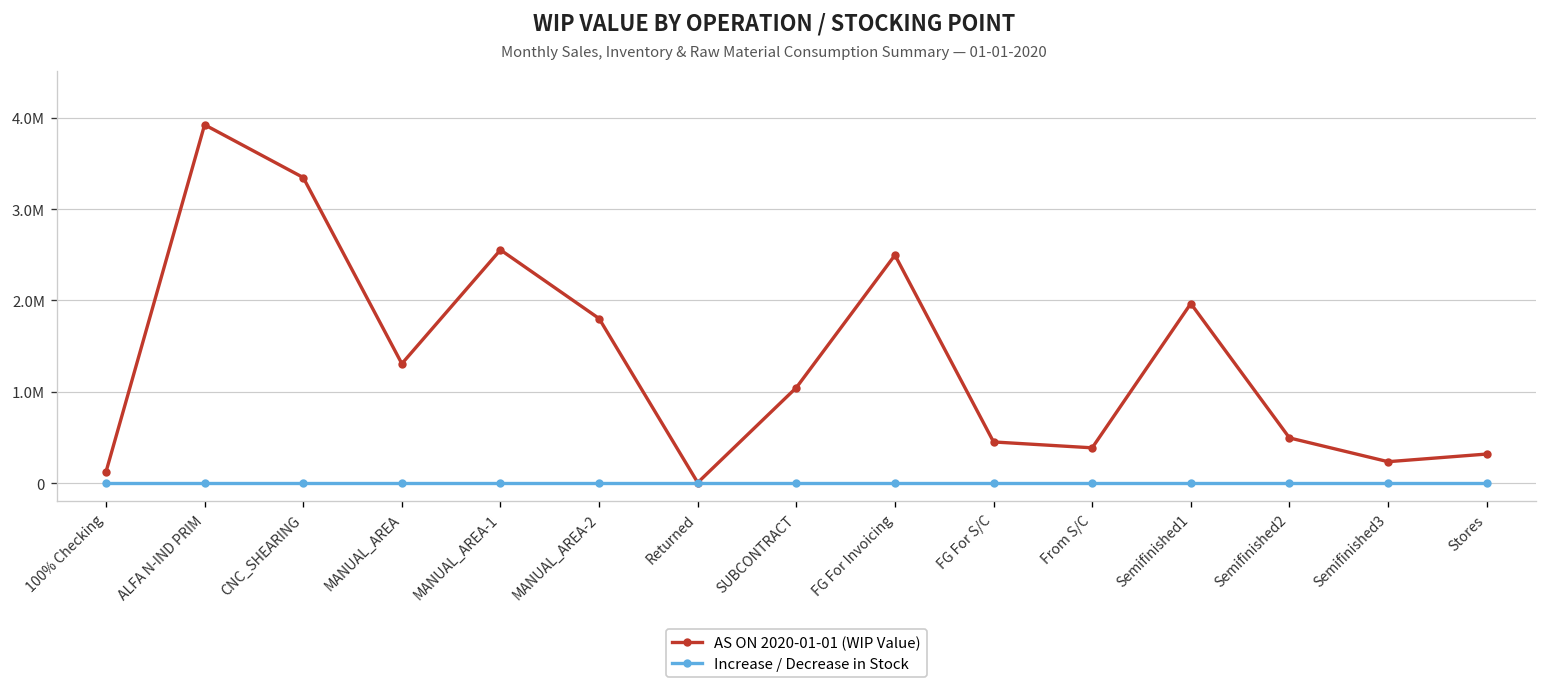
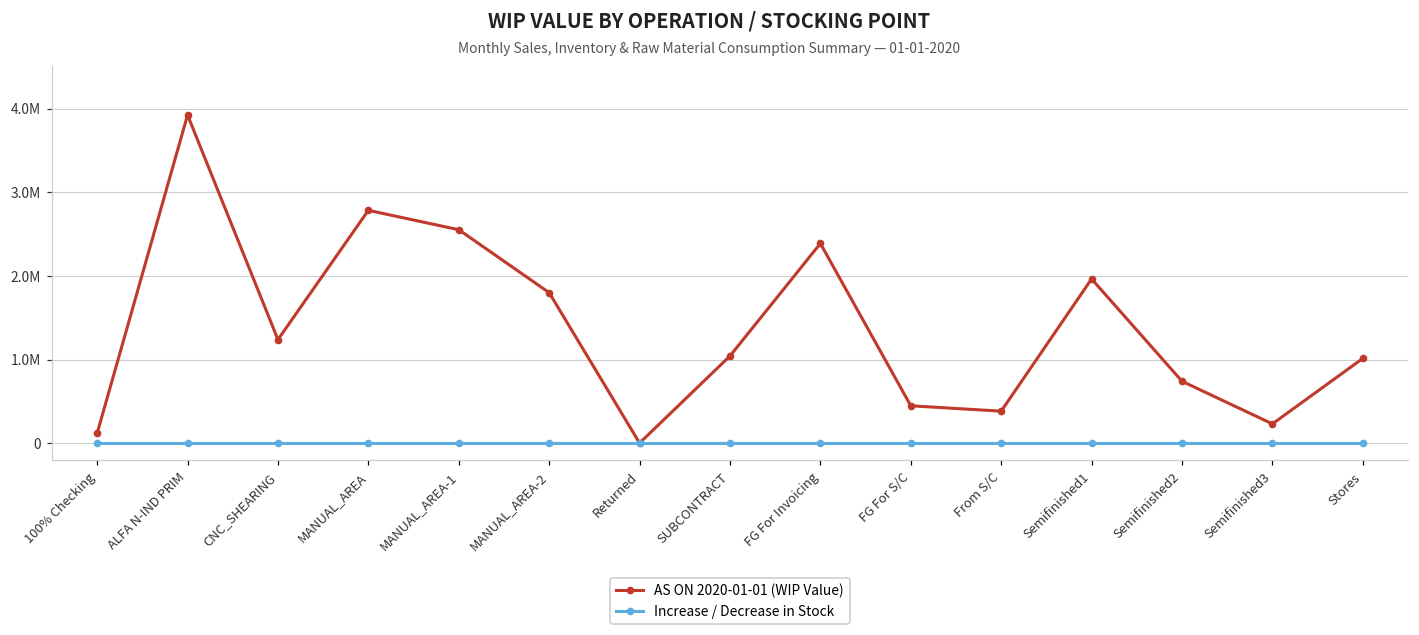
  {
    "AS ON 2020-01-01 (WIP Value)": {
      "100% Checking": 100000,
      "ALFA N-IND PRIM": 3900000,
-     "CNC_SHEARING": 3300000,
-     "MANUAL_AREA": 1300000,
+     "CNC_SHEARING": 1200000,
+     "MANUAL_AREA": 2800000,
      "MANUAL_AREA-1": 2600000,
      "MANUAL_AREA-2": 1800000,
      "SUBCONTRACT": 1000000,
-     "FG For Invoicing": 2500000,
+     "FG For Invoicing": 2400000,
      "FG For S/C": 500000,
      "From S/C": 400000,
      "Semifinished1": 2000000,
-     "Semifinished2": 500000,
+     "Semifinished2": 700000,
      "Semifinished3": 200000,
-     "Stores": 300000
+     "Stores": 1000000
    },
    "Increase / Decrease in Stock": {
      "100% Checking": 0,
      "ALFA N-IND PRIM": 0,
      "CNC_SHEARING": 0,
      "MANUAL_AREA": 0,
      "MANUAL_AREA-1": 0,
      "MANUAL_AREA-2": 0,
      "SUBCONTRACT": 0,
      "FG For Invoicing": 0,
      "FG For S/C": 0,
      "From S/C": 0,
      "Semifinished1": 0,
      "Semifinished2": 0,
      "Semifinished3": 0,
      "Stores": 0
    }
  }
